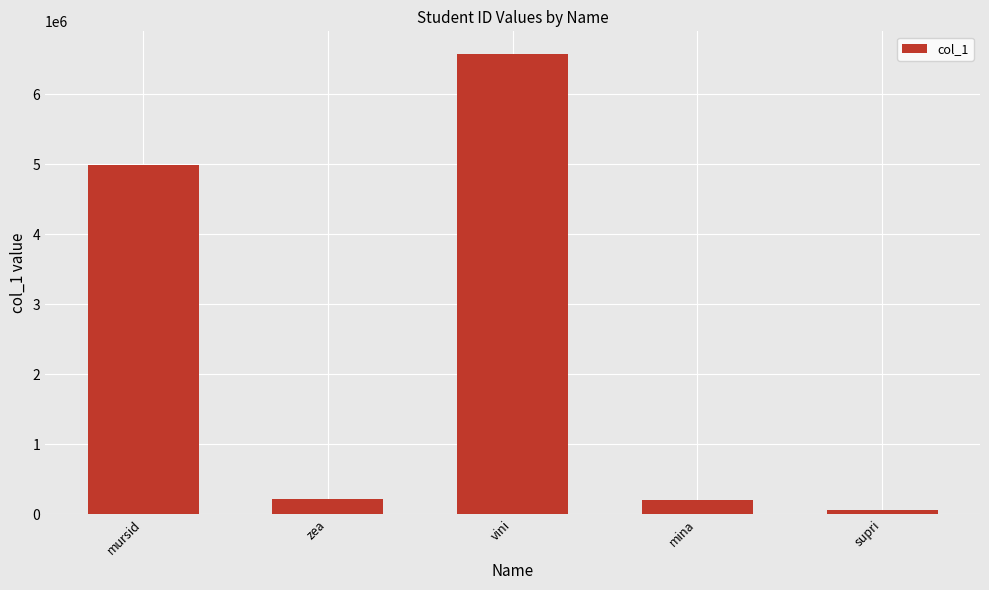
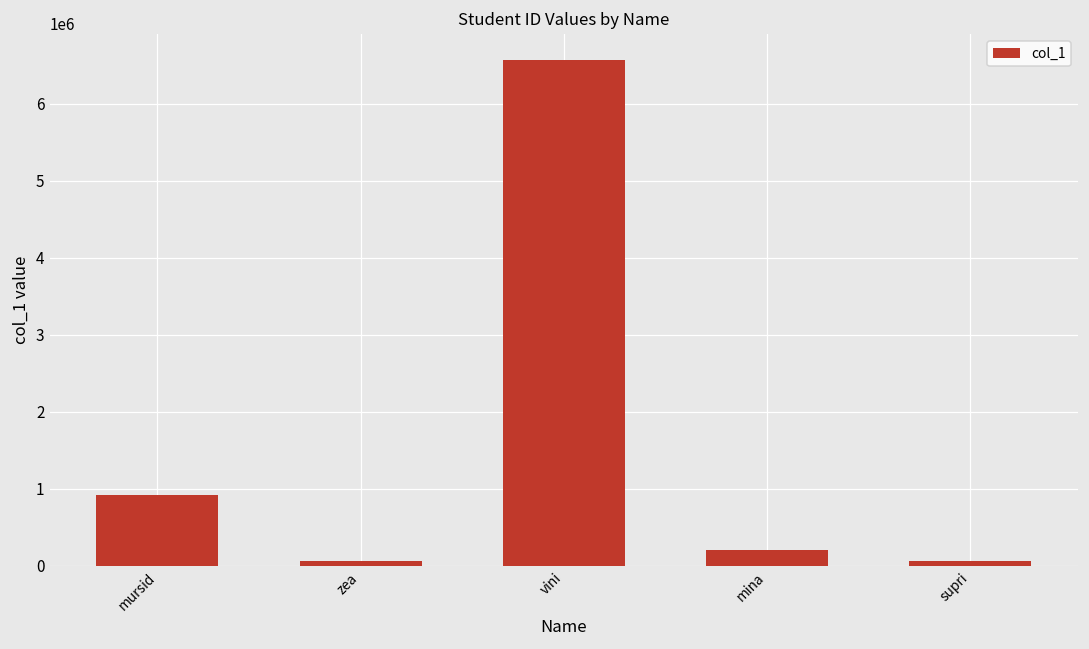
  {
-   "mursid": 5000000,
-   "zea": 200000,
+   "mursid": 900000,
+   "zea": 100000,
    "vini": 6600000,
    "mina": 200000,
    "supri": 100000
  }
